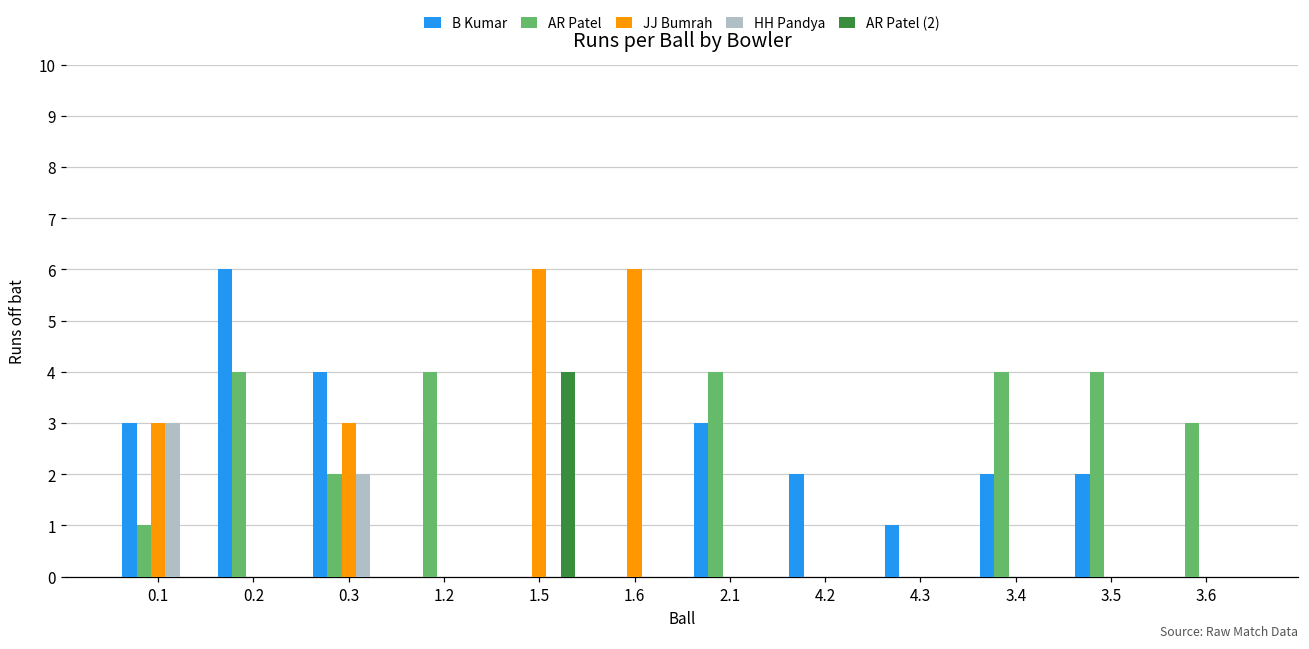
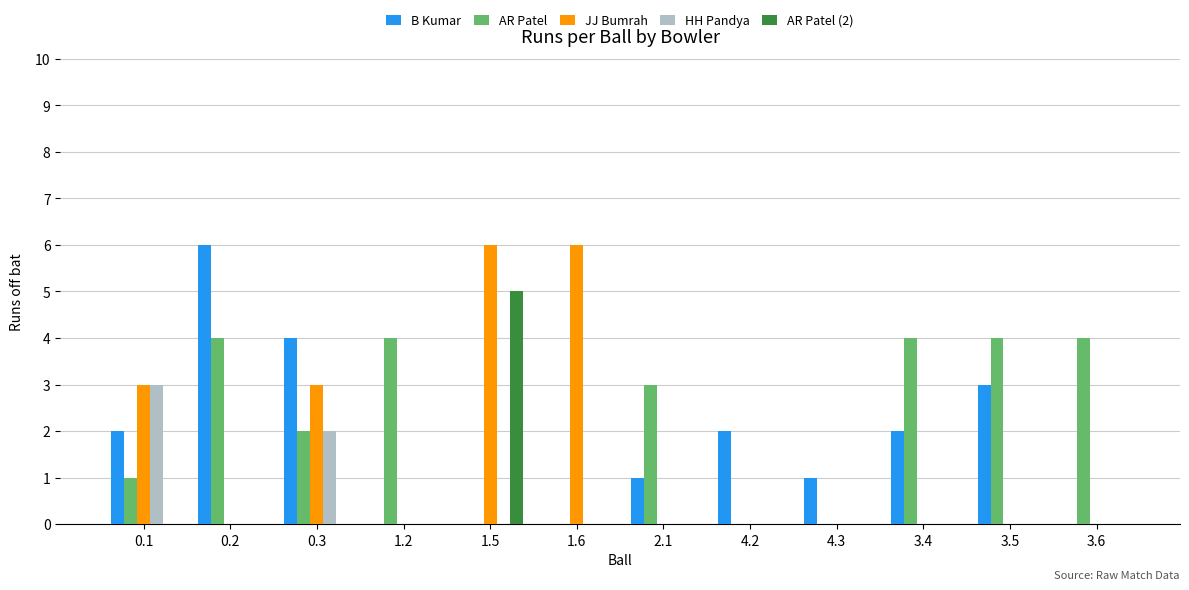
  {
    "B Kumar": {
-     "0.1": 3,
+     "0.1": 2,
      "0.2": 6,
      "0.3": 4,
      "1.2": 0,
      "1.5": 0,
      "1.6": 0,
-     "2.1": 3,
+     "2.1": 1,
      "4.2": 2,
      "4.3": 1,
      "3.4": 2,
-     "3.5": 2,
+     "3.5": 3,
      "3.6": 0
    },
    "AR Patel": {
      "0.1": 1,
      "0.2": 4,
      "0.3": 2,
      "1.2": 4,
      "1.5": 0,
      "1.6": 0,
-     "2.1": 4,
+     "2.1": 3,
      "4.2": 0,
      "4.3": 0,
      "3.4": 4,
      "3.5": 4,
-     "3.6": 3
+     "3.6": 4
    },
    "JJ Bumrah": {
      "0.1": 3,
      "0.2": 0,
      "0.3": 3,
      "1.2": 0,
      "1.5": 6,
      "1.6": 6,
      "2.1": 0,
      "4.2": 0,
      "4.3": 0,
      "3.4": 0,
      "3.5": 0,
      "3.6": 0
    },
    "HH Pandya": {
      "0.1": 3,
      "0.2": 0,
      "0.3": 2,
      "1.2": 0,
      "1.5": 0,
      "1.6": 0,
      "2.1": 0,
      "4.2": 0,
      "4.3": 0,
      "3.4": 0,
      "3.5": 0,
      "3.6": 0
    },
    "AR Patel (2)": {
      "0.1": 0,
      "0.2": 0,
      "0.3": 0,
      "1.2": 0,
-     "1.5": 4,
+     "1.5": 5,
      "1.6": 0,
      "2.1": 0,
      "4.2": 0,
      "4.3": 0,
      "3.4": 0,
      "3.5": 0,
      "3.6": 0
    }
  }
